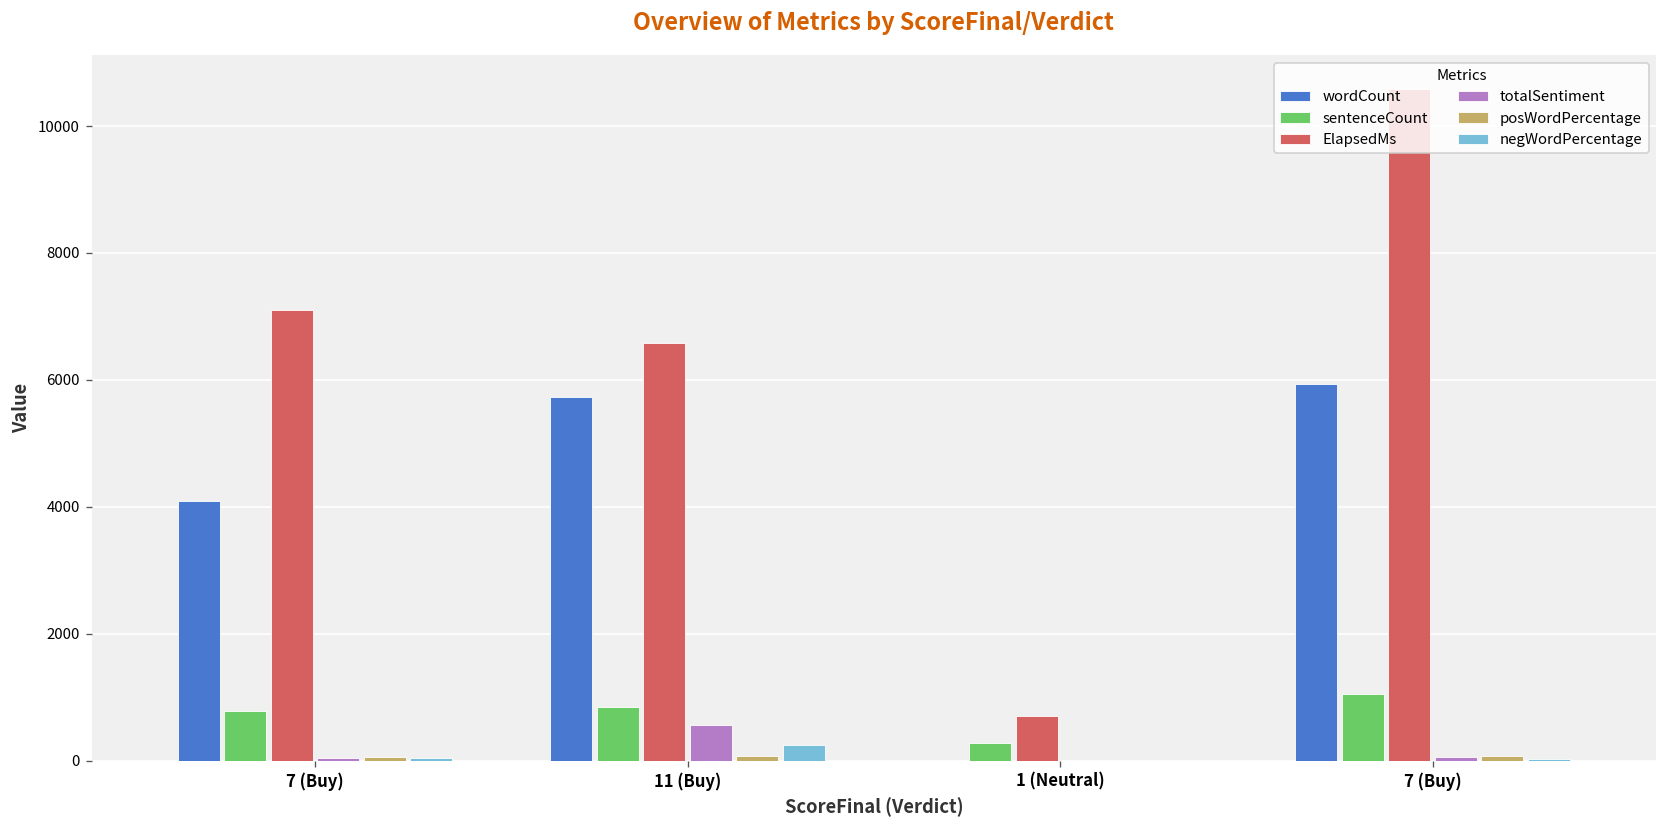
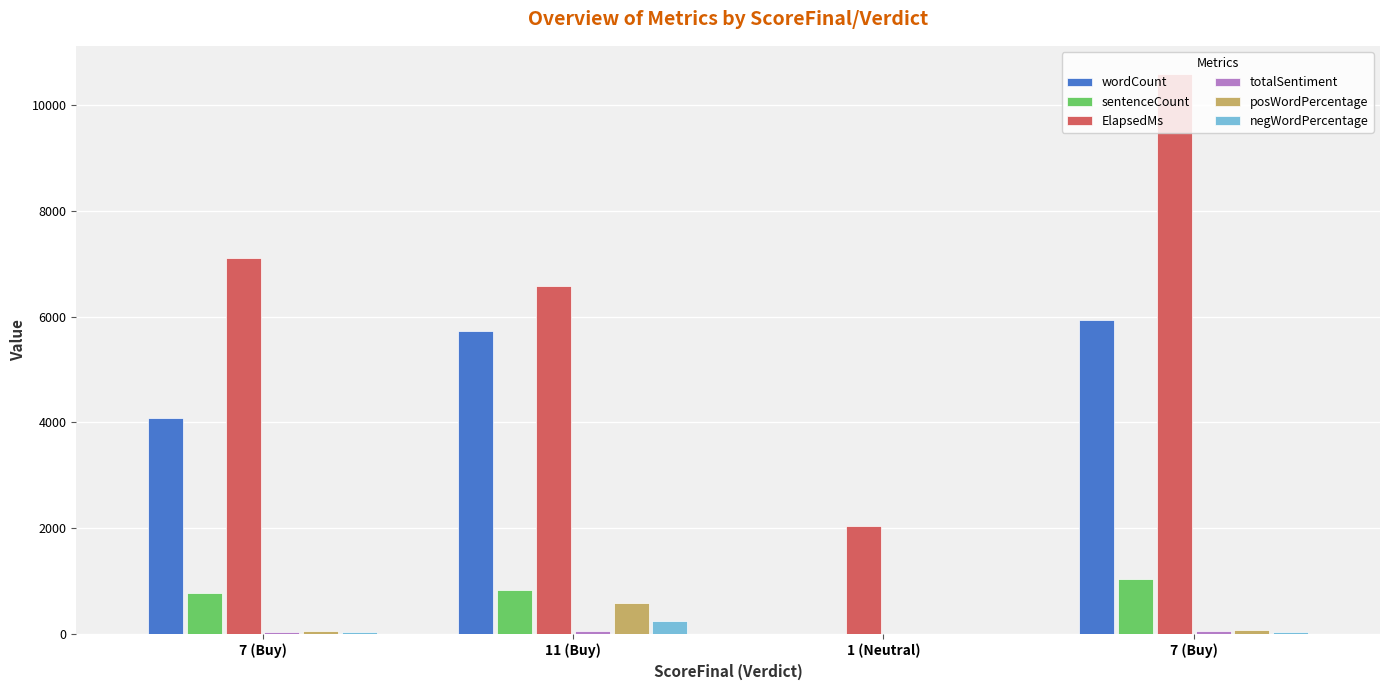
  {
    "wordCount": {
      "11 (Buy)": 5700,
      "1 (Neutral)": 0
    },
    "sentenceCount": {
      "11 (Buy)": 800,
-     "1 (Neutral)": 300
+     "1 (Neutral)": 0
    },
    "ElapsedMs": {
      "11 (Buy)": 6600,
-     "1 (Neutral)": 700
+     "1 (Neutral)": 2000
    },
    "totalSentiment": {
-     "11 (Buy)": 600,
+     "11 (Buy)": 100,
      "1 (Neutral)": 0
    },
    "posWordPercentage": {
-     "11 (Buy)": 100,
+     "11 (Buy)": 600,
      "1 (Neutral)": 0
    },
    "negWordPercentage": {
      "11 (Buy)": 200,
      "1 (Neutral)": 0
    }
  }
